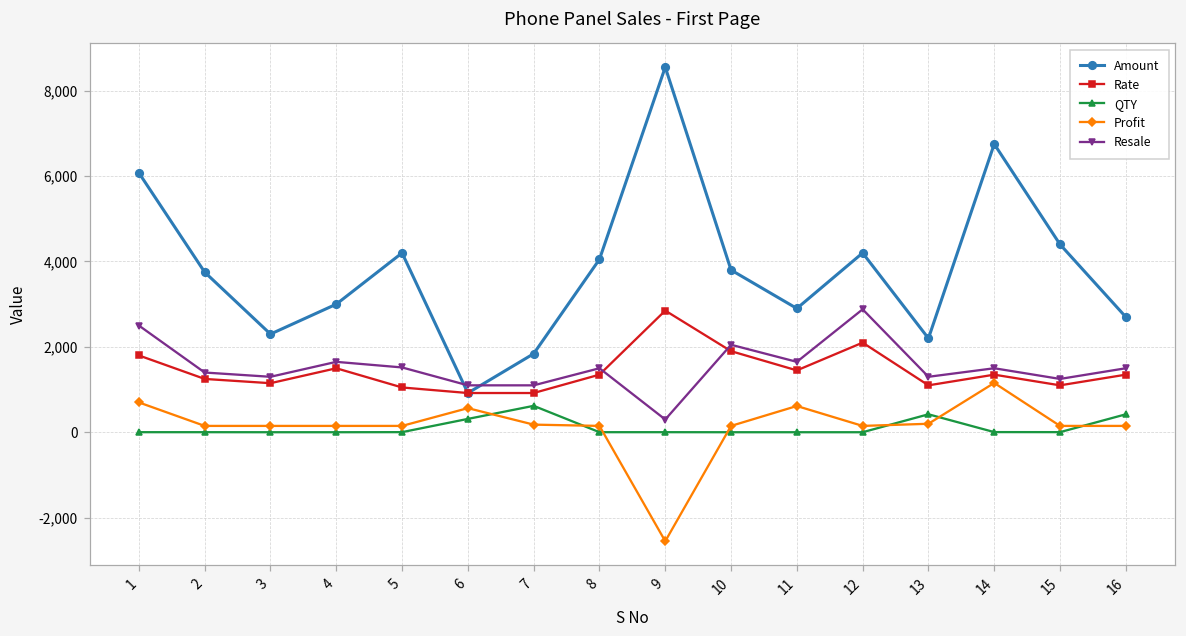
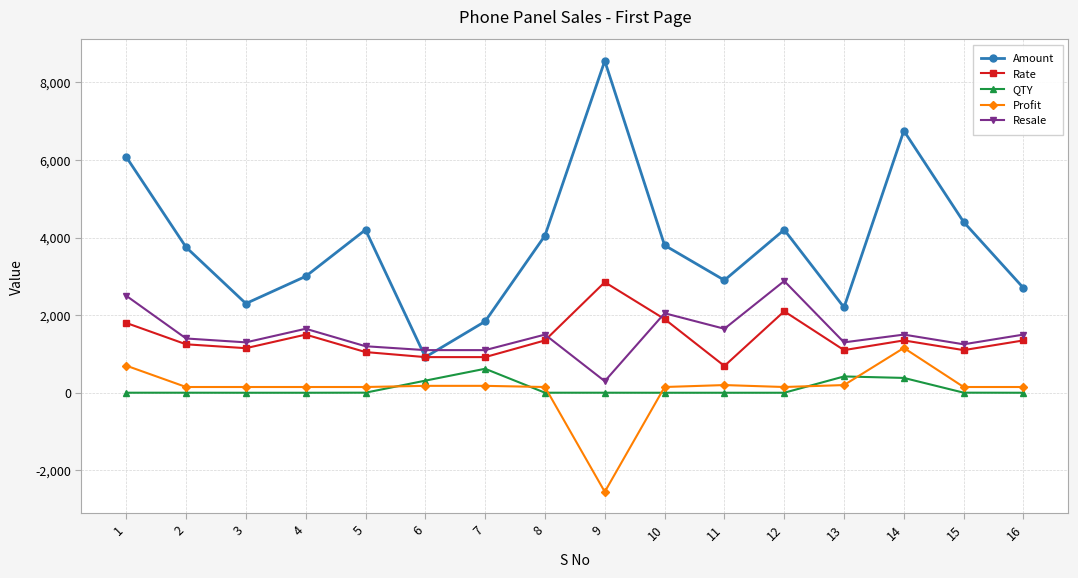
  {
    "Amount": {
      "1": "6,100",
      "2": "3,800",
      "3": "2,300",
      "4": "3,000",
      "5": "4,200",
      "7": "1,800",
      "8": "4,100",
      "9": "8,600",
      "10": "3,800",
      "11": "2,900",
      "12": "4,200",
      "13": "2,200",
      "14": "6,800",
      "15": "4,400",
      "16": "2,700"
    },
    "Rate": {
      "1": "1,800",
      "2": "1,300",
      "3": "1,200",
      "4": "1,500",
      "5": "1,100",
      "7": "900",
      "8": "1,400",
      "9": "2,900",
      "10": "1,900",
-     "11": "1,500",
+     "11": "700",
      "12": "2,100",
      "13": "1,100",
      "14": "1,400",
      "15": "1,100",
      "16": "1,400"
    },
    "QTY": {
      "1": "0",
      "2": "0",
      "3": "0",
      "4": "0",
      "5": "0",
      "6": "300",
      "7": "600",
      "8": "0",
      "9": "0",
      "10": "0",
      "11": "0",
      "12": "0",
      "13": "400",
-     "14": "0",
+     "14": "400",
      "15": "0",
-     "16": "400"
+     "16": "0"
    },
    "Profit": {
      "1": "700",
      "2": "200",
      "3": "200",
      "4": "200",
      "5": "200",
-     "6": "600",
+     "6": "200",
      "7": "200",
      "8": "200",
      "9": "-2,600",
      "10": "200",
-     "11": "600",
+     "11": "200",
      "12": "200",
      "13": "200",
      "14": "1,200",
      "15": "200",
      "16": "200"
    },
    "Resale": {
      "1": "2,500",
      "2": "1,400",
      "3": "1,300",
      "4": "1,700",
-     "5": "1,500",
+     "5": "1,200",
      "6": "1,100",
      "7": "1,100",
      "8": "1,500",
      "9": "300",
      "10": "2,100",
      "11": "1,700",
      "12": "2,900",
      "13": "1,300",
      "14": "1,500",
      "15": "1,300",
      "16": "1,500"
    }
  }
